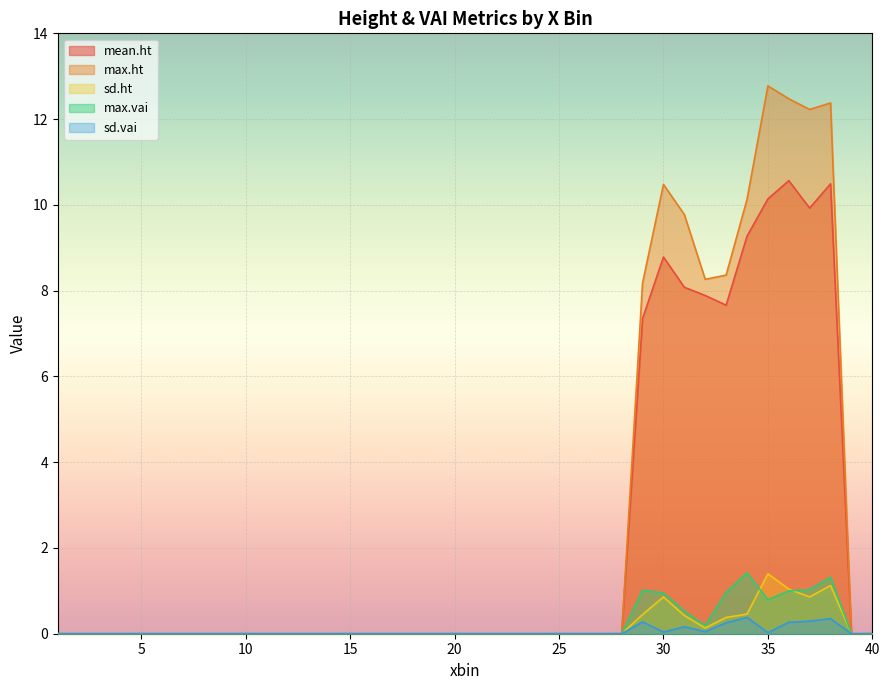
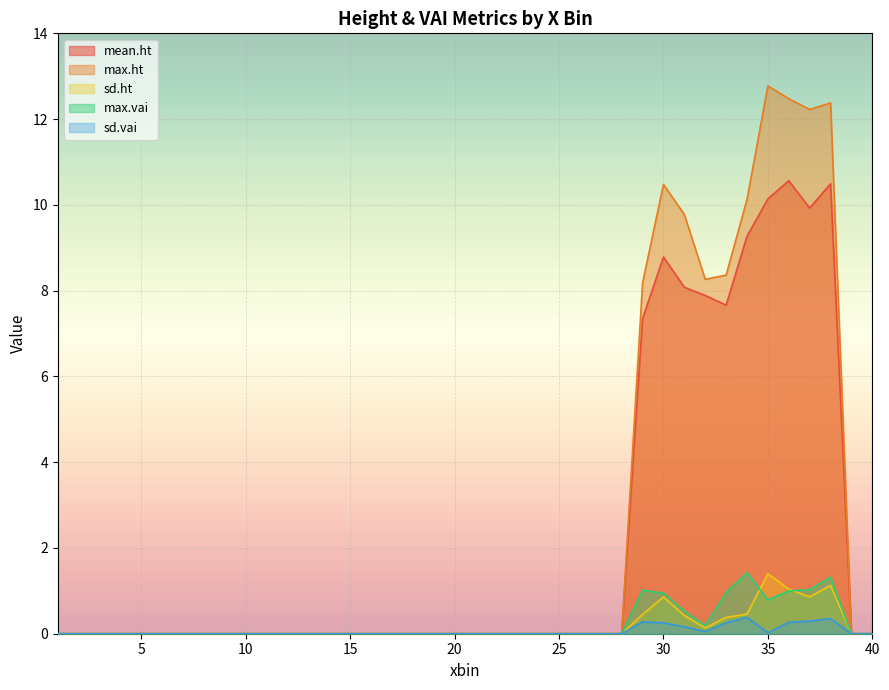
  {
    "sd.ht": {
      "30": 0.9,
      "35": 1.4
    },
    "max.vai": {
      "30": 0.9,
      "35": 0.8
    },
    "sd.vai": {
-     "30": 0.0,
+     "30": 0.3,
      "35": 0.0
    }
  }
